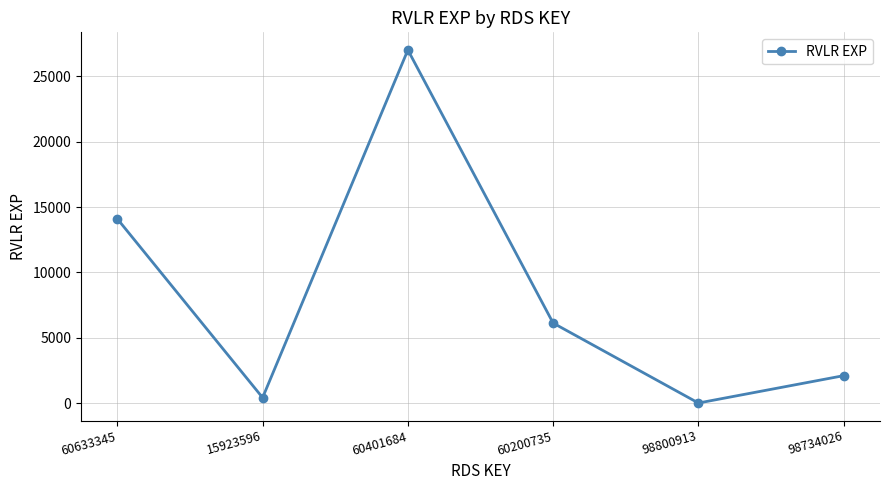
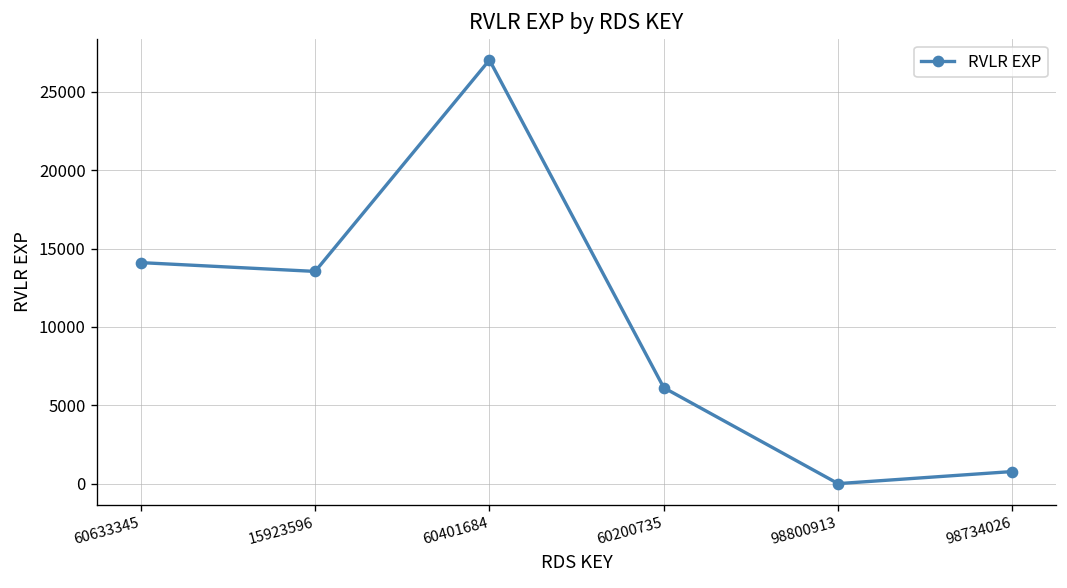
  {
    "60633345": 14100,
-   "15923596": 400,
+   "15923596": 13500,
    "60401684": 27000,
    "60200735": 6100,
    "98800913": 0,
-   "98734026": 2100
+   "98734026": 800
  }
